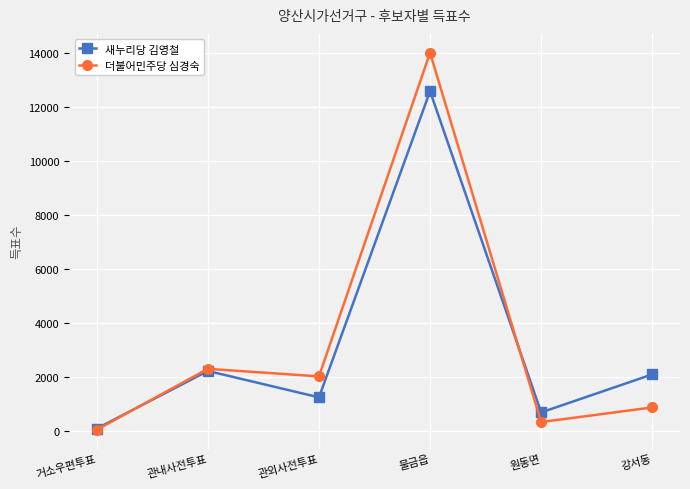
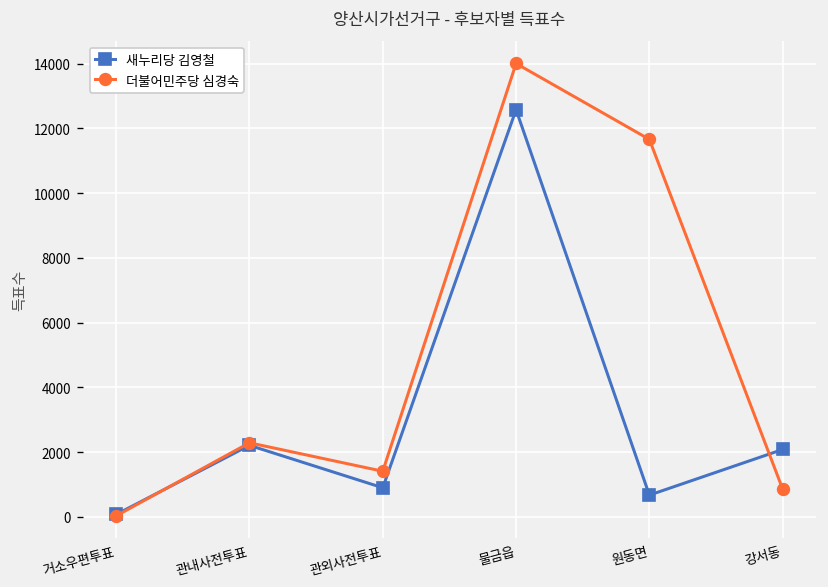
  {
    "새누리당 김영철": {
-     "관외사전투표": 1200,
+     "관외사전투표": 900,
      "물금읍": 12600,
      "원동면": 700,
      "강서동": 2100
    },
    "더불어민주당 심경숙": {
-     "관외사전투표": 2000,
+     "관외사전투표": 1400,
      "물금읍": 14000,
-     "원동면": 300,
+     "원동면": 11700,
      "강서동": 900
    }
  }
